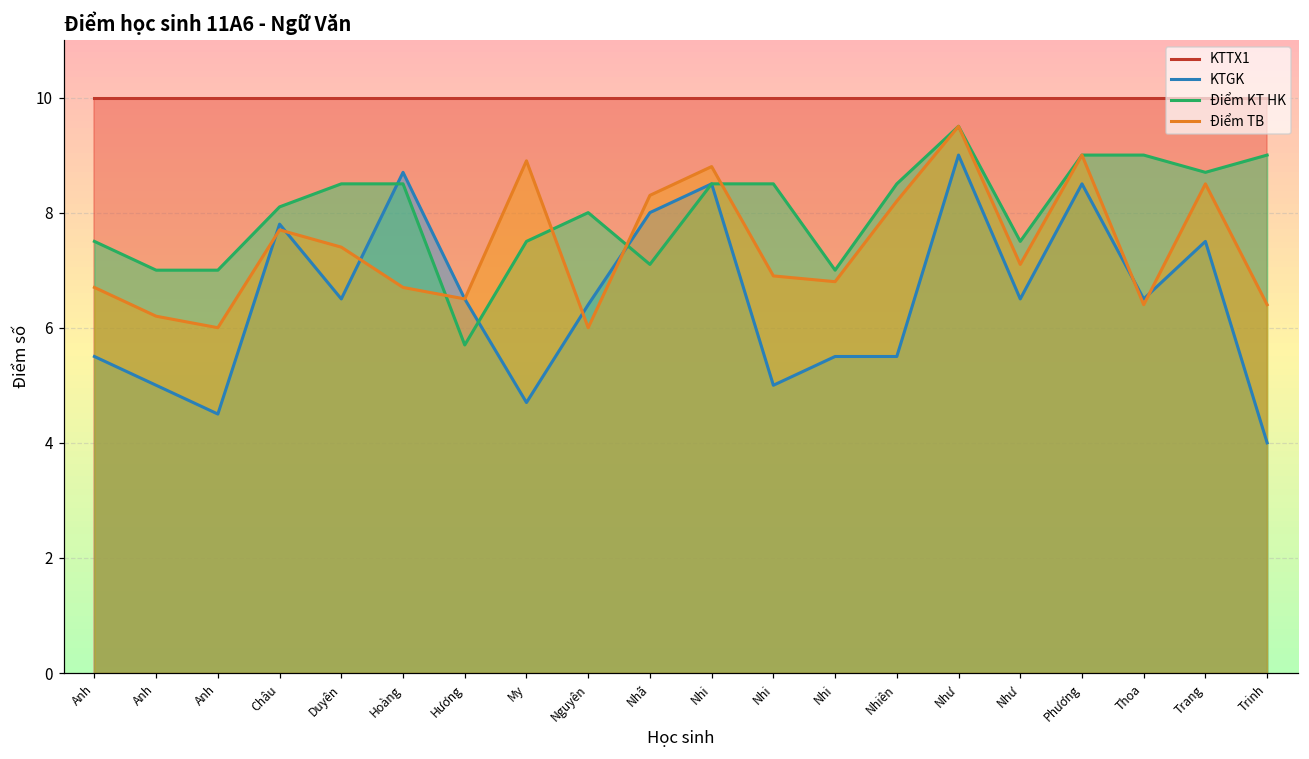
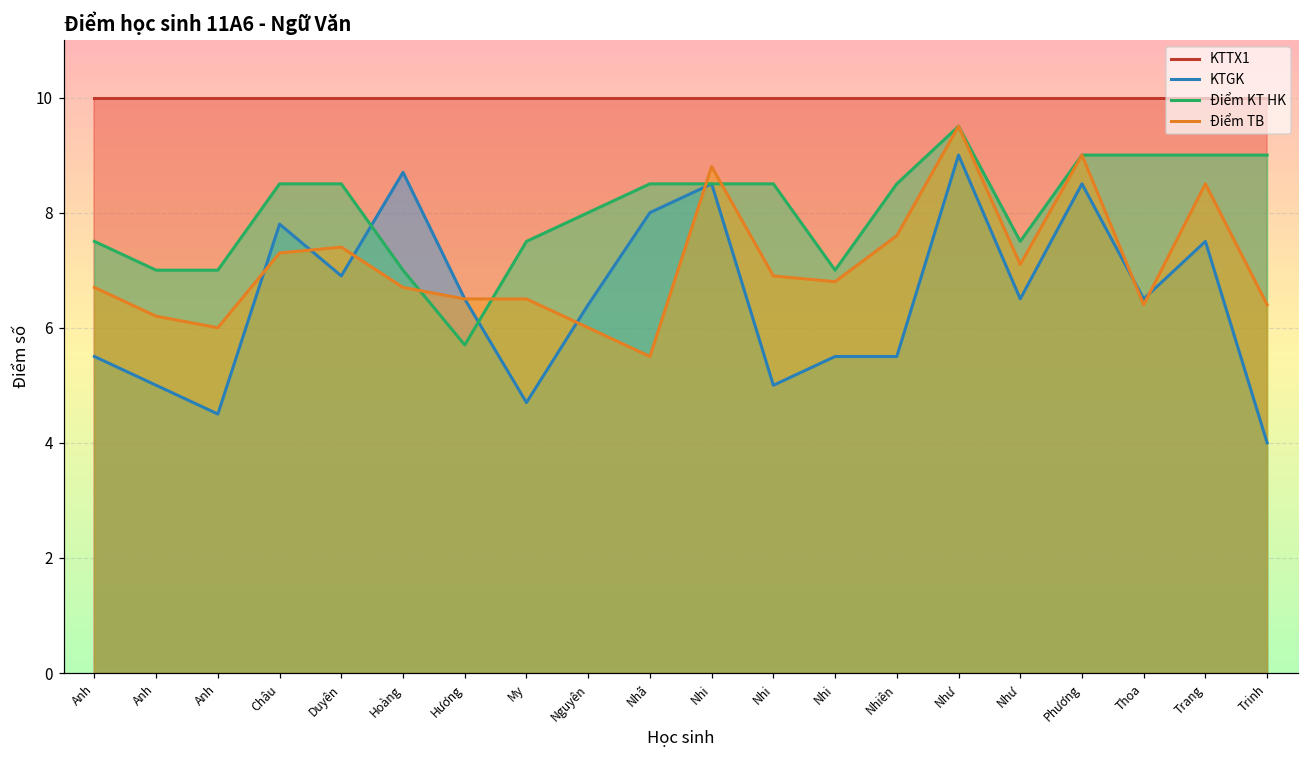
  {
    "KTTX1": {
      "Châu": 10.0,
      "Duyên": 10.0,
      "Hoàng": 10.0,
      "Hương": 10.0,
      "My": 10.0,
      "Nguyên": 10.0,
      "Nhã": 10.0,
      "Nhiên": 10.0,
      "Phương": 10.0,
      "Thoa": 10.0
    },
    "KTGK": {
      "Châu": 7.8,
-     "Duyên": 6.5,
+     "Duyên": 6.9,
      "Hoàng": 8.7,
      "My": 4.7,
      "Nguyên": 6.4,
      "Nhã": 8.0,
      "Nhiên": 5.5,
      "Phương": 8.5,
      "Thoa": 6.5,
      "Trang": 7.5,
      "Trinh": 4.0
    },
    "Điểm KT HK": {
-     "Châu": 8.1,
+     "Châu": 8.5,
      "Duyên": 8.5,
-     "Hoàng": 8.5,
+     "Hoàng": 7.0,
      "Hương": 5.7,
      "My": 7.5,
      "Nguyên": 8.0,
-     "Nhã": 7.1,
+     "Nhã": 8.5,
      "Nhiên": 8.5,
      "Thoa": 9.0,
-     "Trang": 8.7,
+     "Trang": 9.0,
      "Trinh": 9.0
    },
    "Điểm TB": {
-     "Châu": 7.7,
+     "Châu": 7.3,
      "Duyên": 7.4,
      "Hoàng": 6.7,
-     "My": 8.9,
+     "My": 6.5,
      "Nguyên": 6.0,
-     "Nhã": 8.3,
-     "Nhiên": 8.2,
+     "Nhã": 5.5,
+     "Nhiên": 7.6,
      "Thoa": 6.4,
      "Trang": 8.5,
      "Trinh": 6.4
    }
  }
